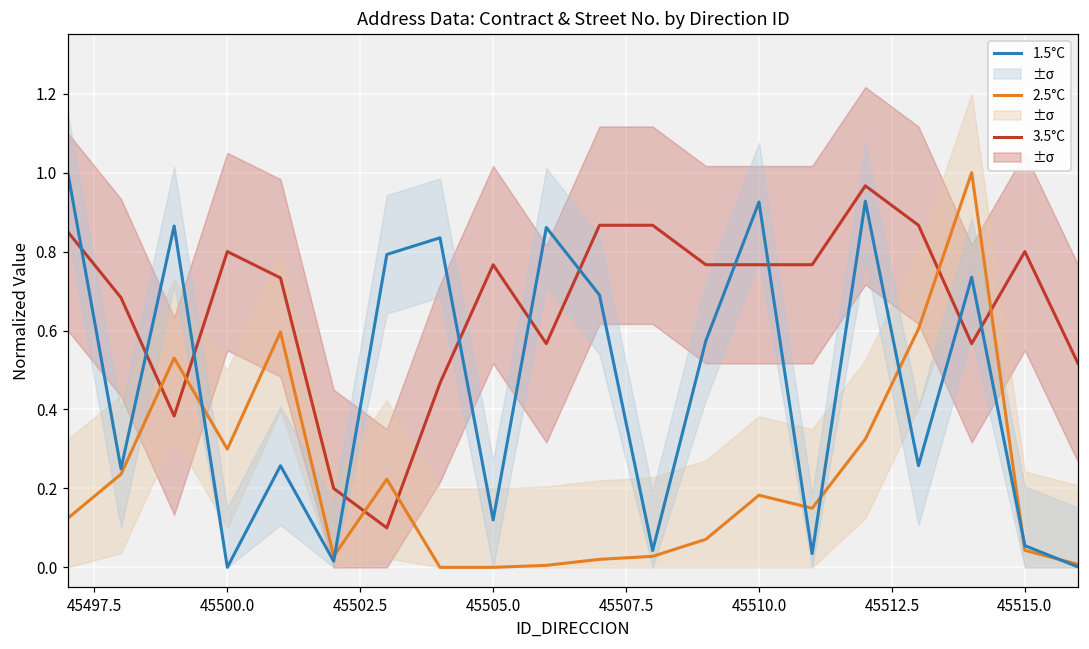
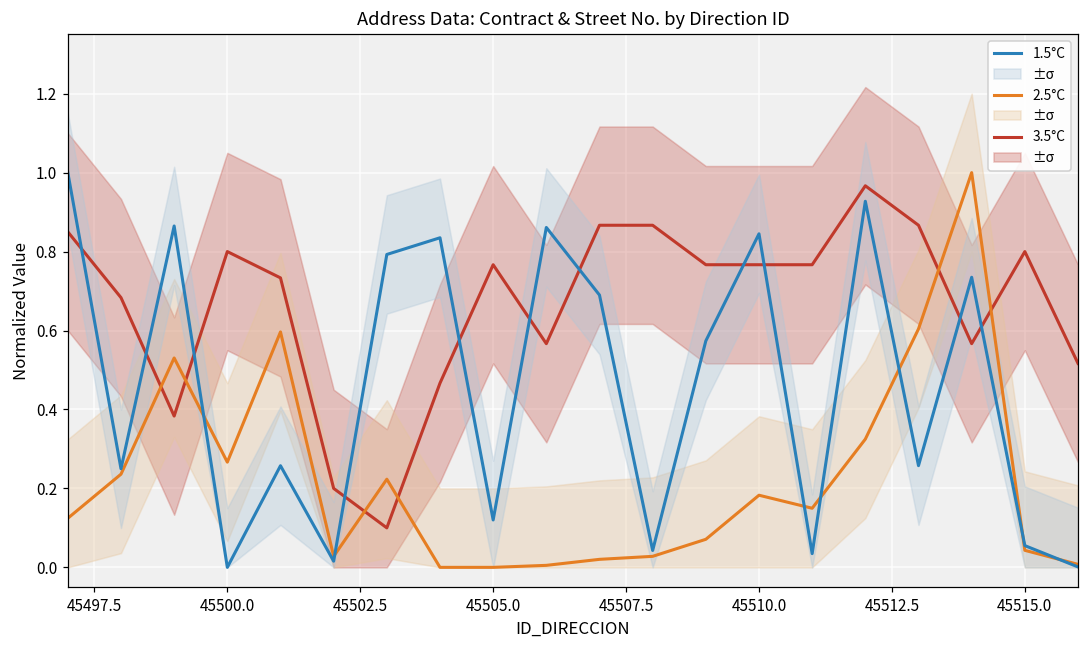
  {
    "3.5°C": {
      "45500.0": 0.80,
      "45505.0": 0.77,
      "45510.0": 0.77,
      "45515.0": 0.80
    },
    "2.5°C": {
-     "45500.0": 0.30,
+     "45500.0": 0.27,
      "45505.0": 0.00,
      "45510.0": 0.18,
      "45515.0": 0.04
    },
    "1.5°C": {
      "45500.0": 0.00,
      "45505.0": 0.12,
-     "45510.0": 0.93,
+     "45510.0": 0.84,
      "45515.0": 0.06
    }
  }
